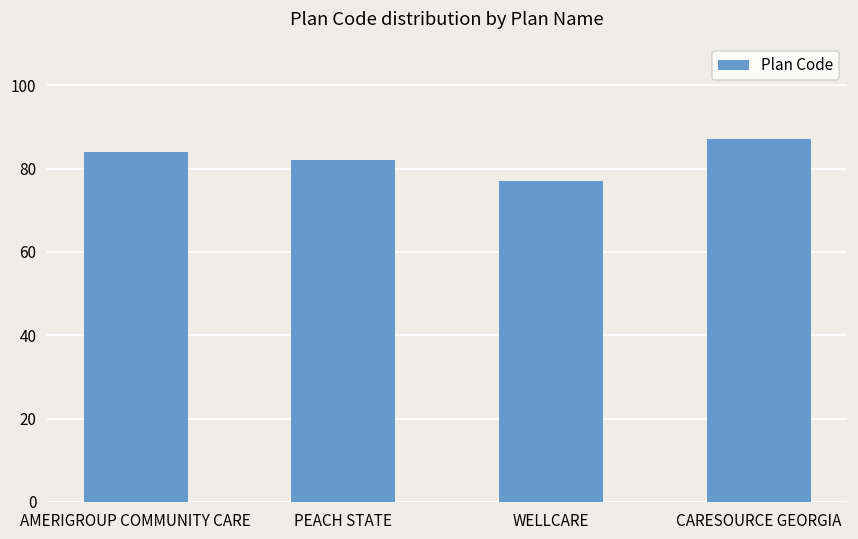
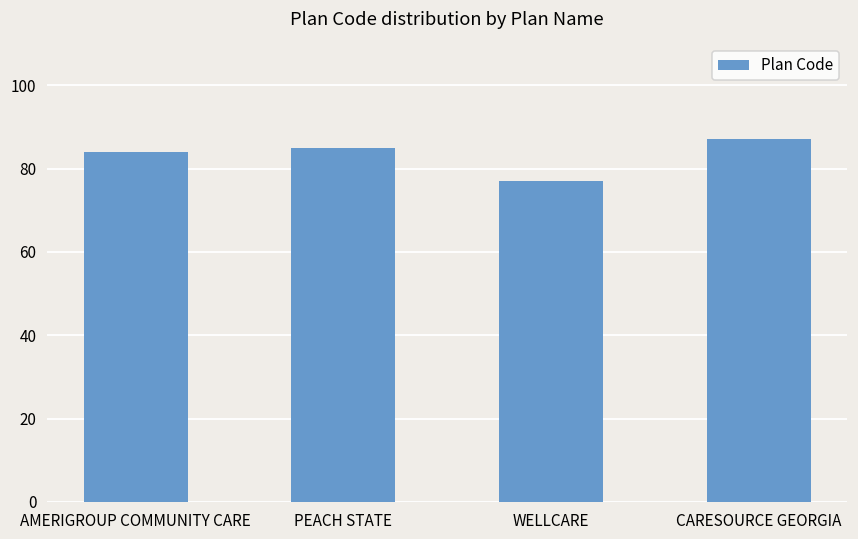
  {
    "AMERIGROUP COMMUNITY CARE": 84,
-   "PEACH STATE": 82,
+   "PEACH STATE": 85,
    "WELLCARE": 77,
    "CARESOURCE GEORGIA": 87
  }
